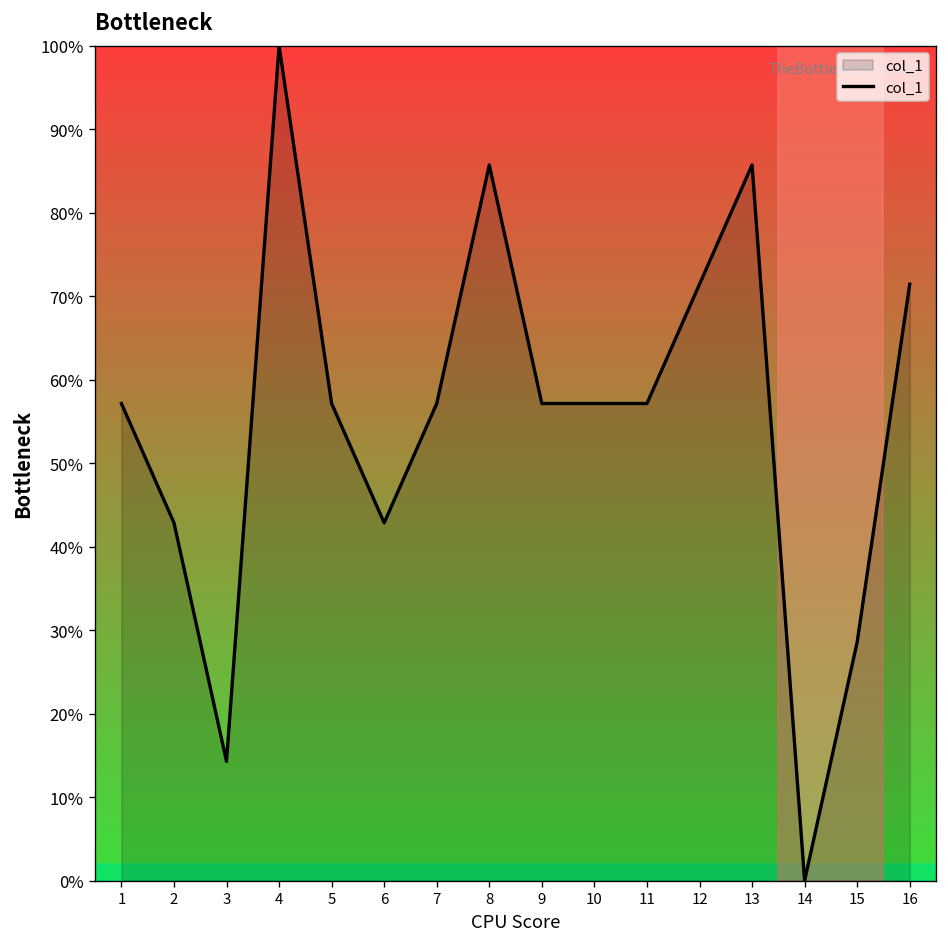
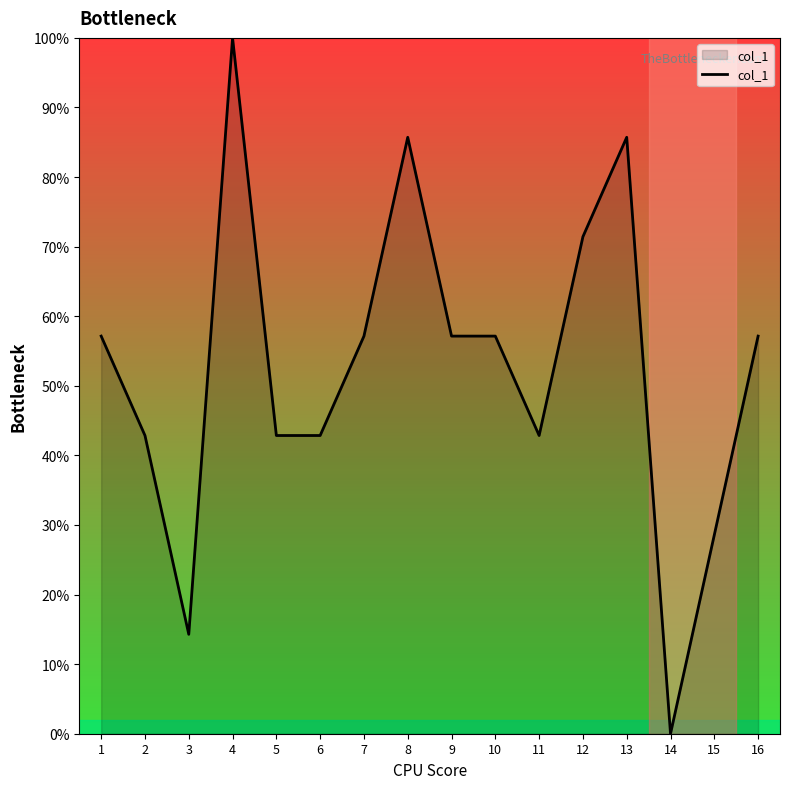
  {
    "1": "57%",
    "2": "43%",
    "3": "14%",
    "4": "100%",
-   "5": "57%",
+   "5": "43%",
    "6": "43%",
    "7": "57%",
    "8": "86%",
    "9": "57%",
    "10": "57%",
-   "11": "57%",
+   "11": "43%",
    "12": "71%",
    "13": "86%",
-   "16": "71%"
+   "16": "57%"
  }
